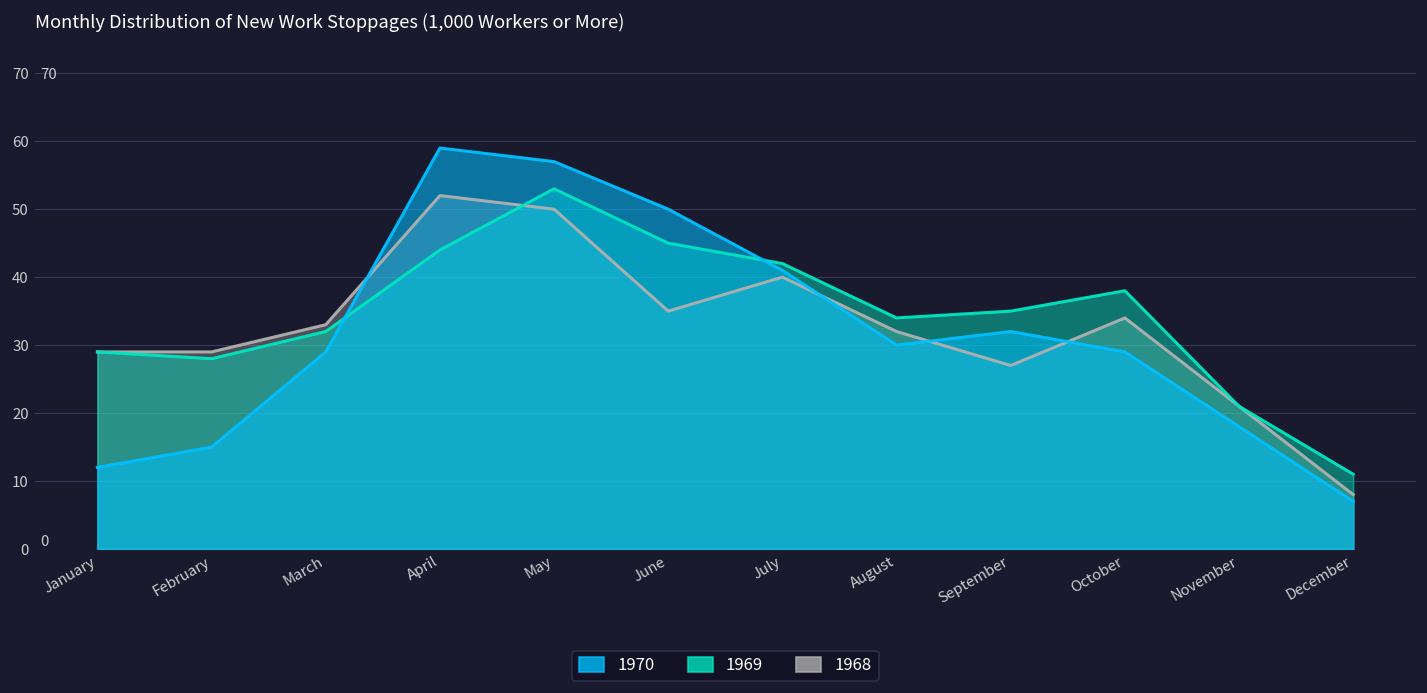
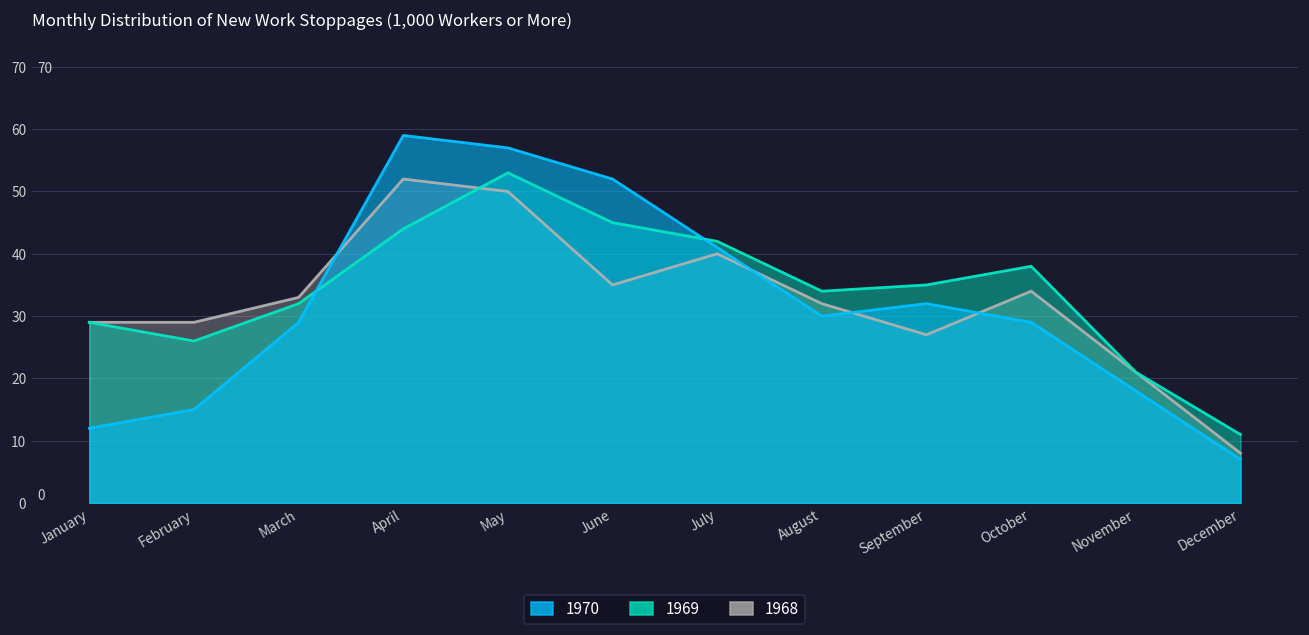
  {
    "1968": {
      "February": 29,
      "March": 33,
      "April": 52,
      "May": 50,
      "June": 35,
      "July": 40,
      "August": 32,
      "September": 27,
      "October": 34,
      "December": 8
    },
    "1969": {
-     "February": 28,
+     "February": 26,
      "March": 32,
      "April": 44,
      "May": 53,
      "June": 45,
      "July": 42,
      "August": 34,
      "September": 35,
      "October": 38,
      "December": 11
    },
    "1970": {
      "January": 12,
      "February": 15,
      "March": 29,
      "April": 59,
      "May": 57,
-     "June": 50,
+     "June": 52,
      "July": 41,
      "August": 30,
      "September": 32,
      "October": 29,
      "November": 18,
      "December": 7
    }
  }
